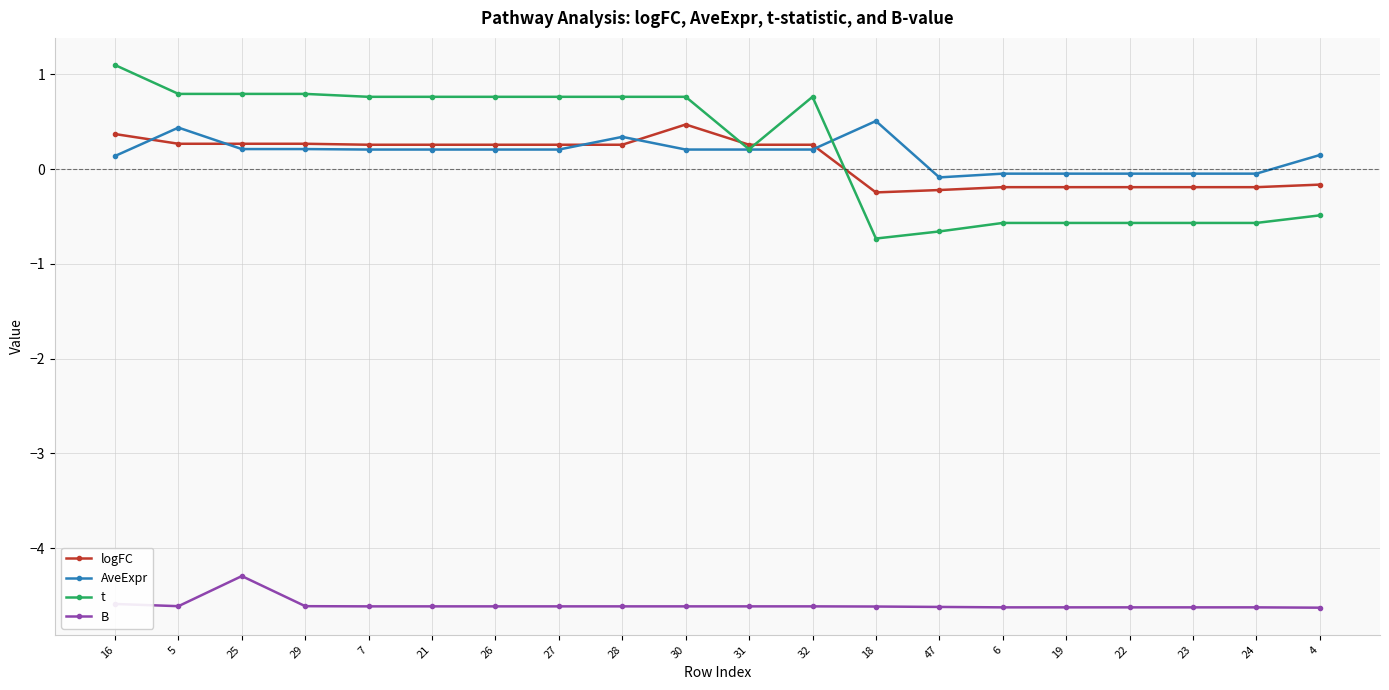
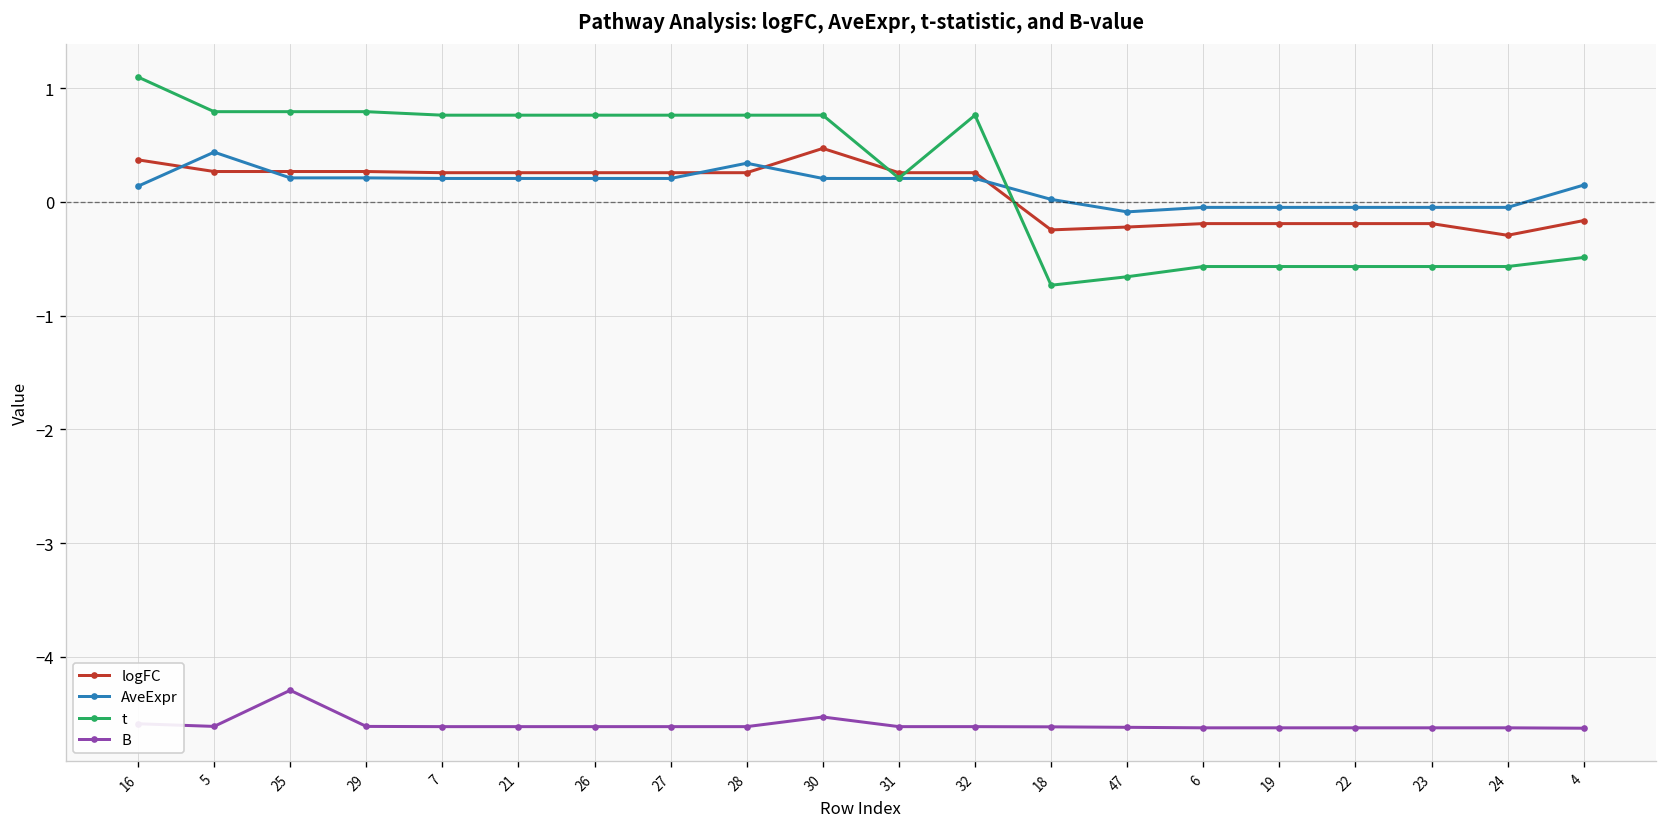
  {
    "logFC": {
      "16": 0.4,
      "5": 0.3,
      "25": 0.3,
      "29": 0.3,
      "7": 0.3,
      "21": 0.3,
      "26": 0.3,
      "27": 0.3,
      "28": 0.3,
      "30": 0.5,
      "31": 0.3,
      "32": 0.3,
      "18": -0.2,
      "47": -0.2,
      "6": -0.2,
      "19": -0.2,
      "22": -0.2,
      "23": -0.2,
-     "24": -0.2,
+     "24": -0.3,
      "4": -0.2
    },
    "AveExpr": {
      "16": 0.1,
      "5": 0.4,
      "25": 0.2,
      "29": 0.2,
      "7": 0.2,
      "21": 0.2,
      "26": 0.2,
      "27": 0.2,
      "28": 0.3,
      "30": 0.2,
      "32": 0.2,
-     "18": 0.5,
+     "18": 0.0,
      "47": -0.1,
      "6": 0.0,
      "19": 0.0,
      "22": 0.0,
      "23": 0.0,
      "24": 0.0,
      "4": 0.1
    },
    "t": {
      "16": 1.1,
      "5": 0.8,
      "25": 0.8,
      "29": 0.8,
      "7": 0.8,
      "21": 0.8,
      "26": 0.8,
      "27": 0.8,
      "28": 0.8,
      "30": 0.8,
      "32": 0.8,
      "18": -0.7,
      "47": -0.7,
      "6": -0.6,
      "19": -0.6,
      "22": -0.6,
      "23": -0.6,
      "24": -0.6,
      "4": -0.5
    },
    "B": {
      "5": -4.6,
      "25": -4.3,
      "29": -4.6,
      "7": -4.6,
      "21": -4.6,
      "26": -4.6,
      "27": -4.6,
      "28": -4.6,
-     "30": -4.6,
+     "30": -4.5,
      "31": -4.6,
      "32": -4.6,
      "18": -4.6,
      "47": -4.6,
      "6": -4.6,
      "19": -4.6,
      "22": -4.6,
      "23": -4.6,
      "24": -4.6,
      "4": -4.6
    }
  }
